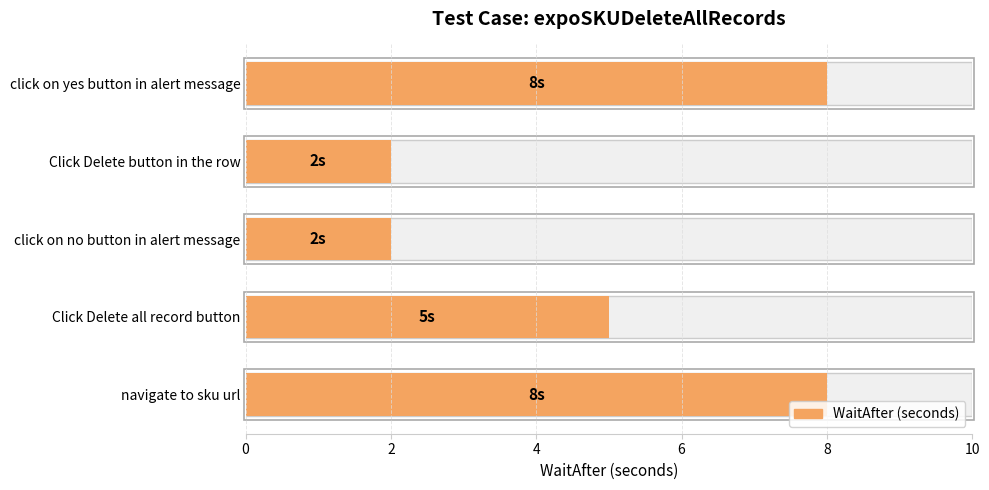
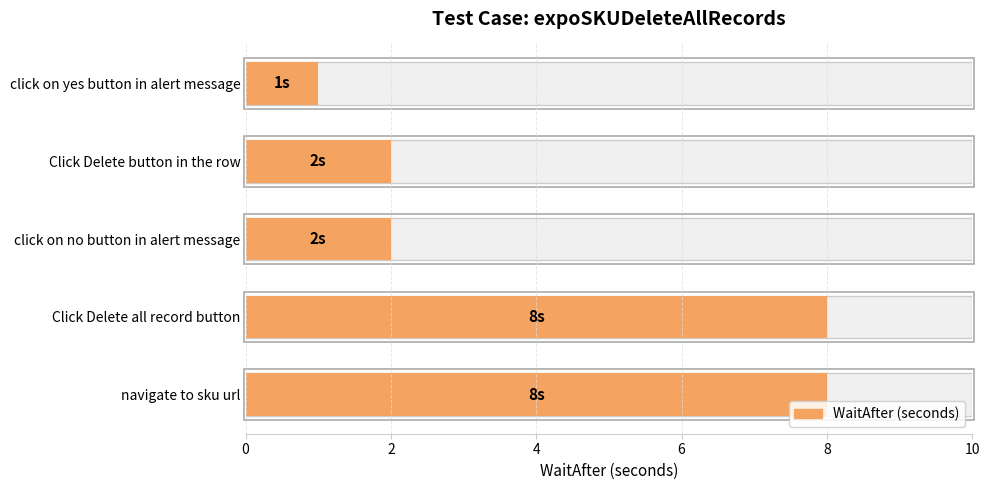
  {
    "WaitAfter (seconds)": {
-     "click on yes button in alert message": "8s",
-     "Click Delete all record button": "5s"
+     "click on yes button in alert message": "1s",
+     "Click Delete all record button": "8s"
    }
  }
